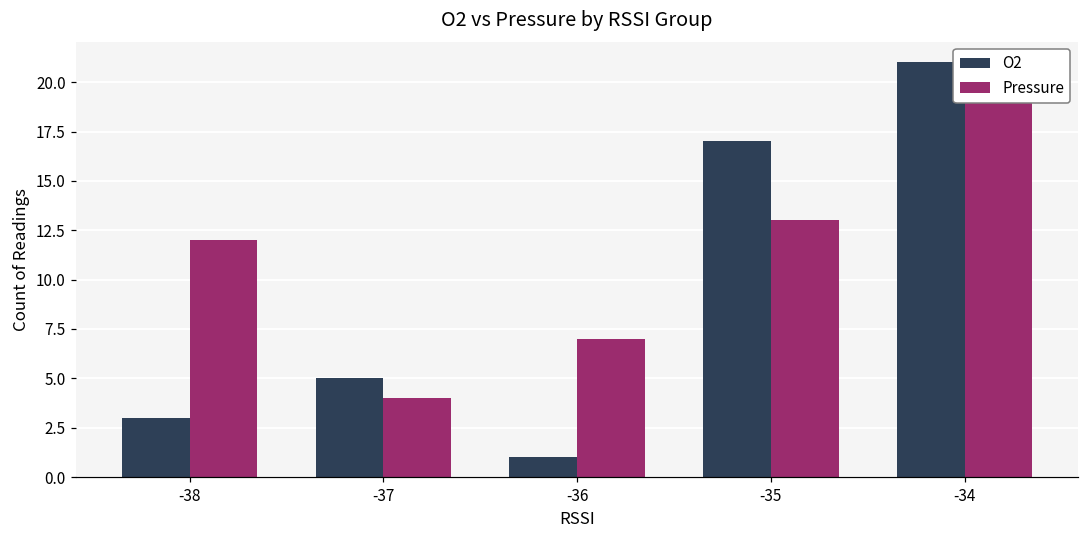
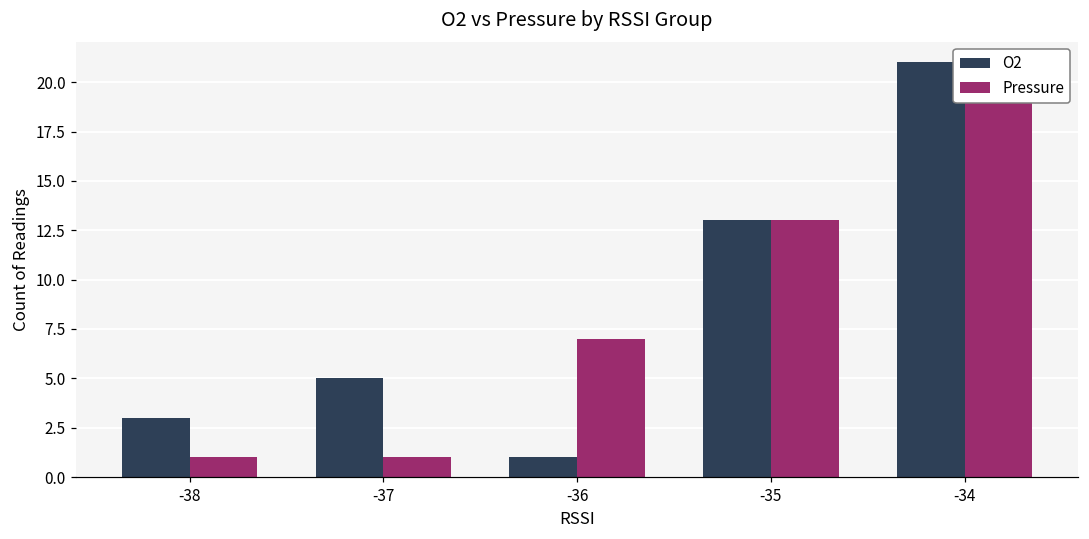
  {
    "O2": {
      "-38": 3,
      "-37": 5,
      "-36": 1,
-     "-35": 17,
+     "-35": 13,
      "-34": 21
    },
    "Pressure": {
-     "-38": 12,
-     "-37": 4,
+     "-38": 1,
+     "-37": 1,
      "-36": 7,
      "-35": 13
    }
  }
